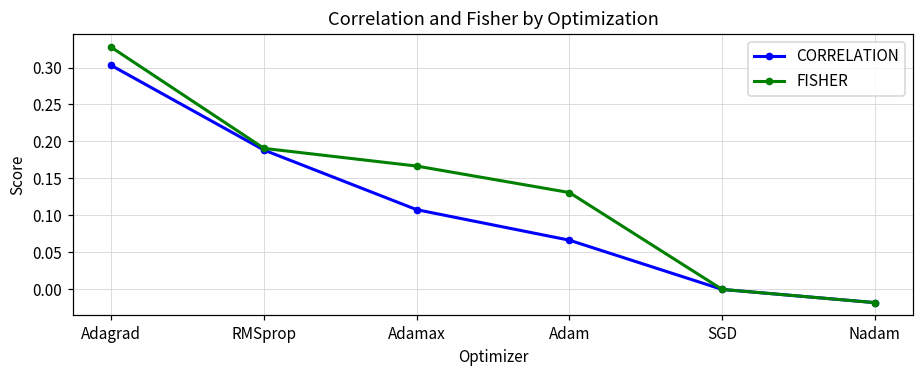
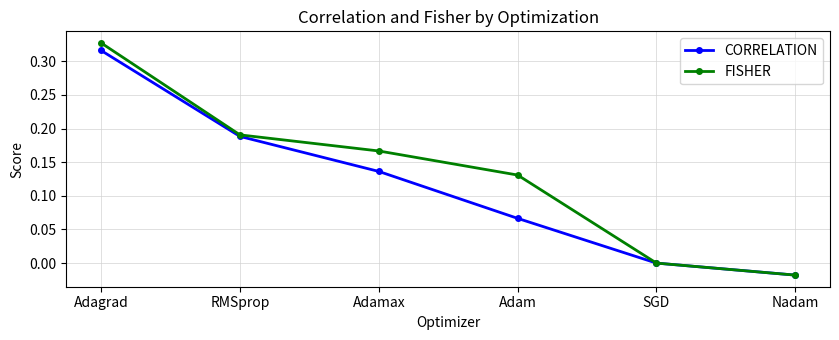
  {
    "CORRELATION": {
-     "Adagrad": 0.30,
-     "Adamax": 0.11,
+     "Adagrad": 0.32,
+     "Adamax": 0.14,
      "Adam": 0.07
    },
    "FISHER": {
      "Adagrad": 0.33,
      "Adamax": 0.17,
      "Adam": 0.13
    }
  }
